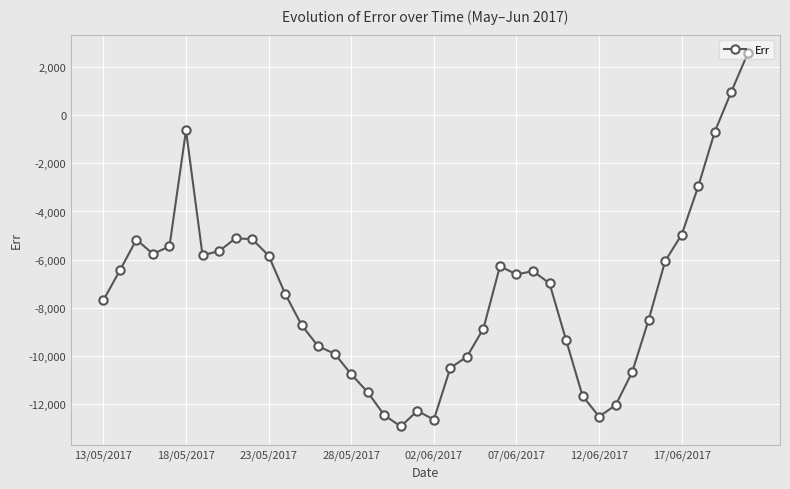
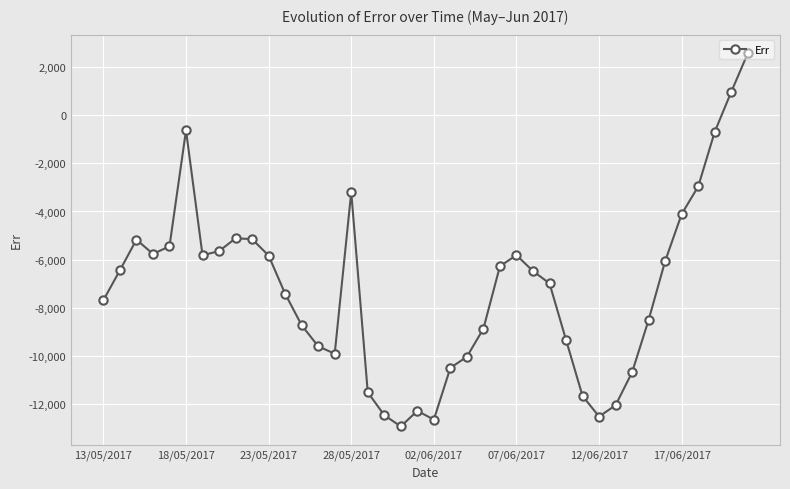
  {
    "13/05/2017": "-7,700",
    "18/05/2017": "-600",
    "23/05/2017": "-5,800",
-   "28/05/2017": "-10,800",
+   "28/05/2017": "-3,200",
    "02/06/2017": "-12,700",
-   "07/06/2017": "-6,600",
+   "07/06/2017": "-5,800",
    "12/06/2017": "-12,500",
-   "17/06/2017": "-5,000"
+   "17/06/2017": "-4,100"
  }
